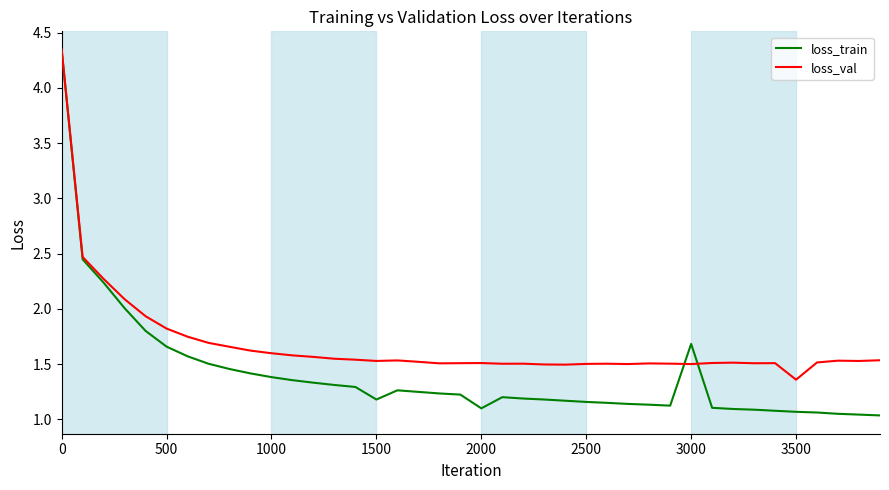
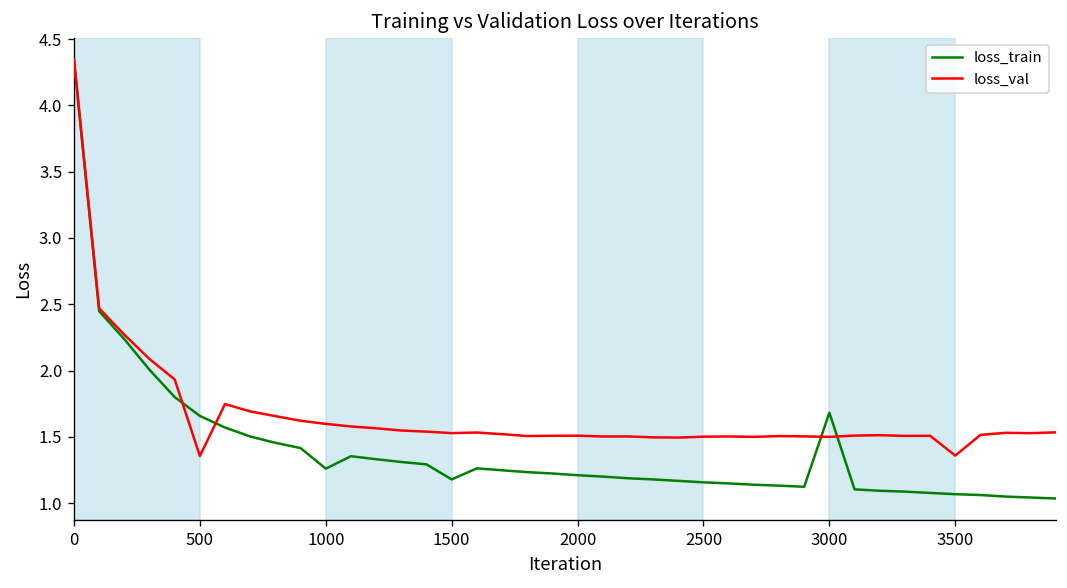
  {
    "loss_train": {
      "500": 1.66,
-     "1000": 1.38,
+     "1000": 1.26,
      "1500": 1.18,
-     "2000": 1.10,
+     "2000": 1.21,
      "2500": 1.16,
      "3000": 1.68,
      "3500": 1.07
    },
    "loss_val": {
-     "500": 1.82,
+     "500": 1.36,
      "1000": 1.60,
      "1500": 1.53,
      "2000": 1.51,
      "2500": 1.50,
      "3000": 1.50,
      "3500": 1.36
    }
  }
